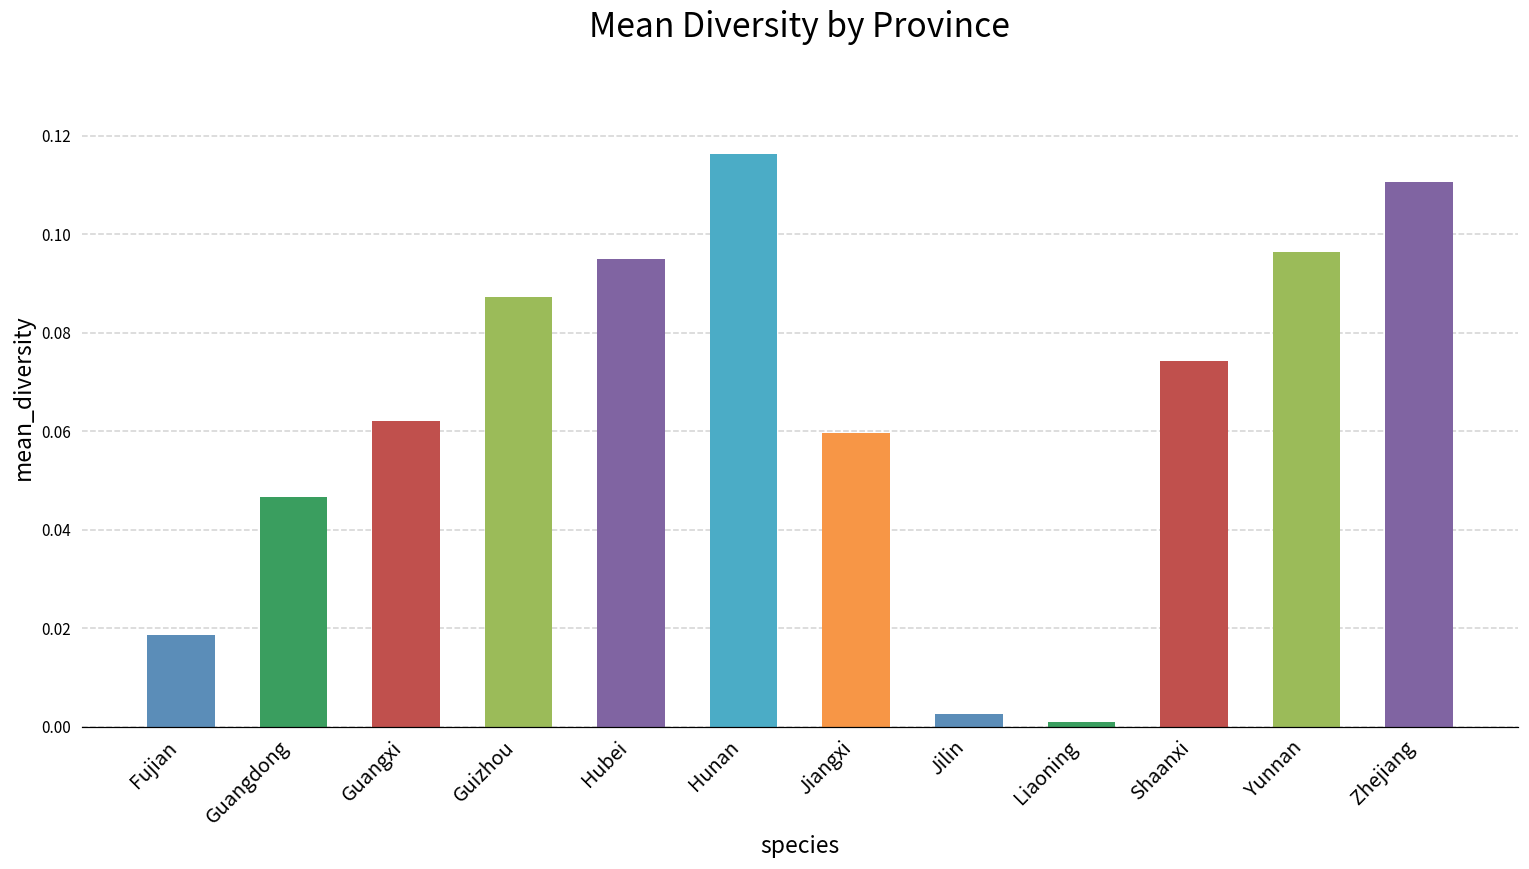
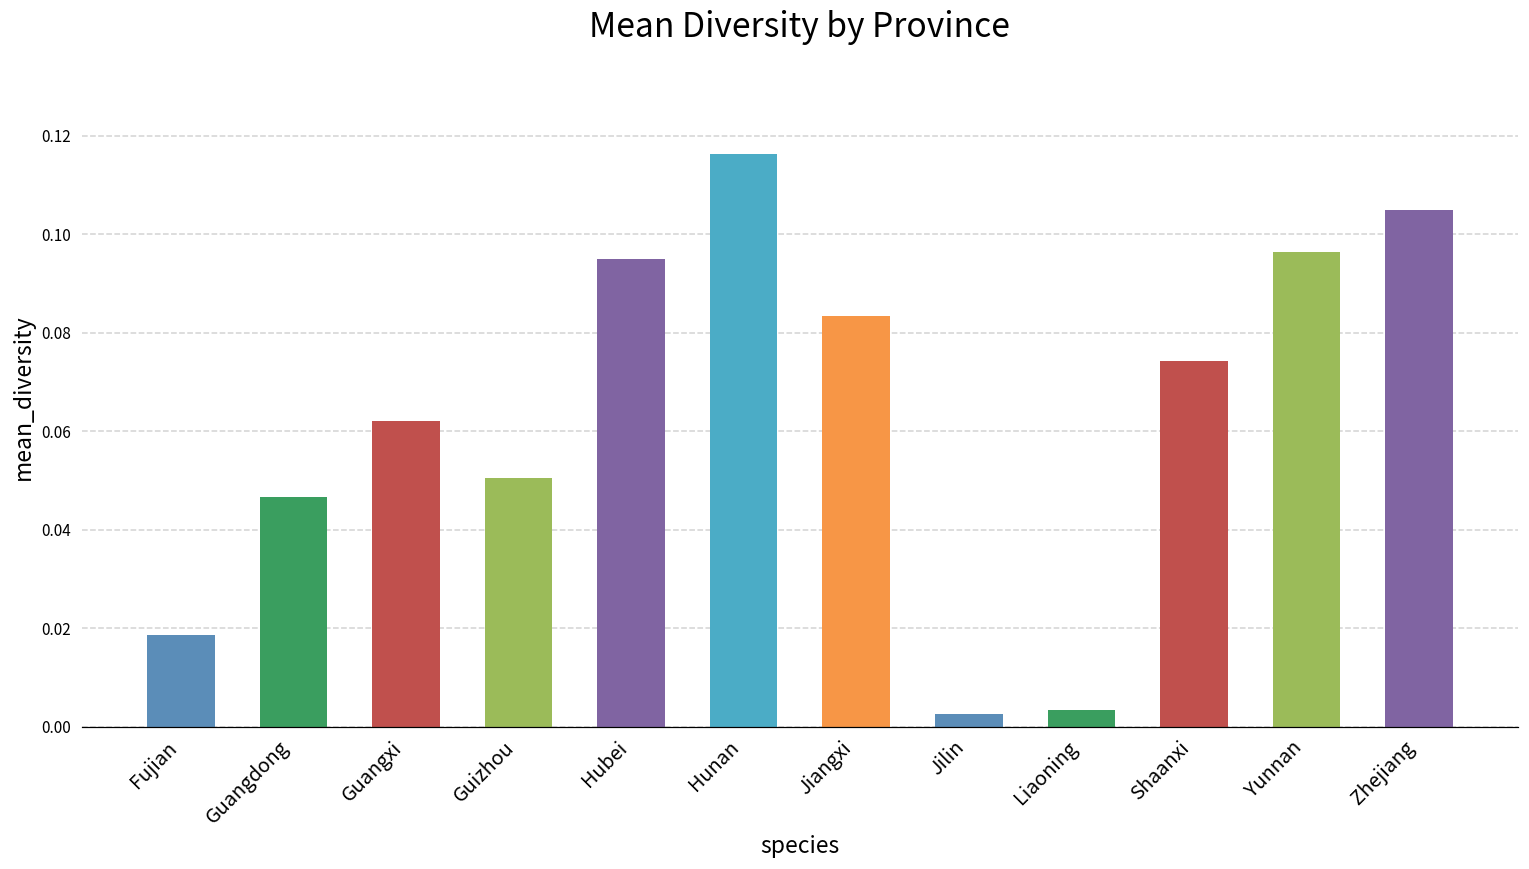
  {
    "Fujian": 0.019,
    "Guangdong": 0.047,
    "Guangxi": 0.062,
-   "Guizhou": 0.087,
+   "Guizhou": 0.051,
    "Hubei": 0.095,
    "Hunan": 0.116,
-   "Jiangxi": 0.060,
+   "Jiangxi": 0.083,
    "Jilin": 0.003,
-   "Liaoning": 0.001,
+   "Liaoning": 0.003,
    "Shaanxi": 0.074,
    "Yunnan": 0.096,
-   "Zhejiang": 0.111
+   "Zhejiang": 0.105
  }
